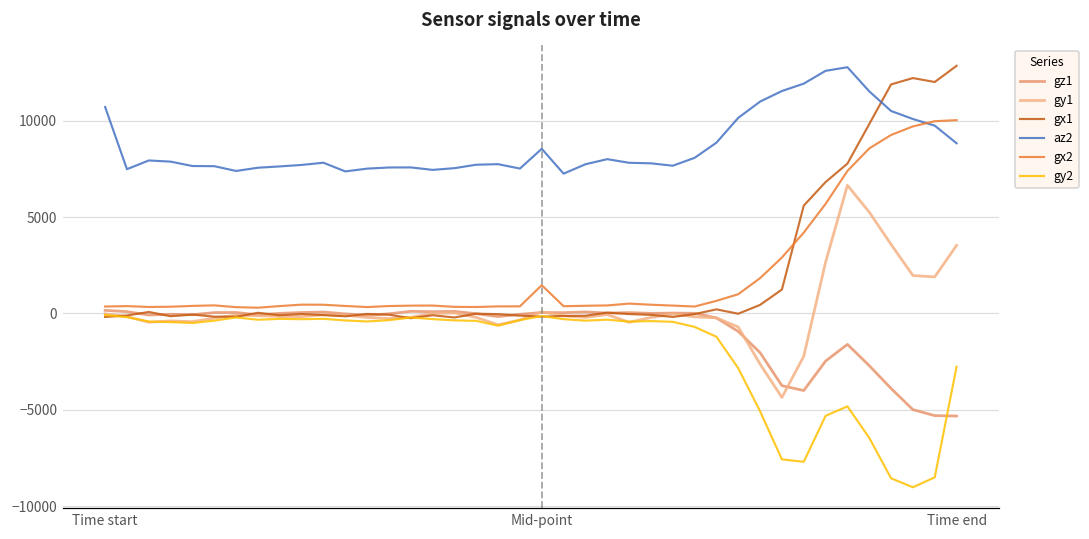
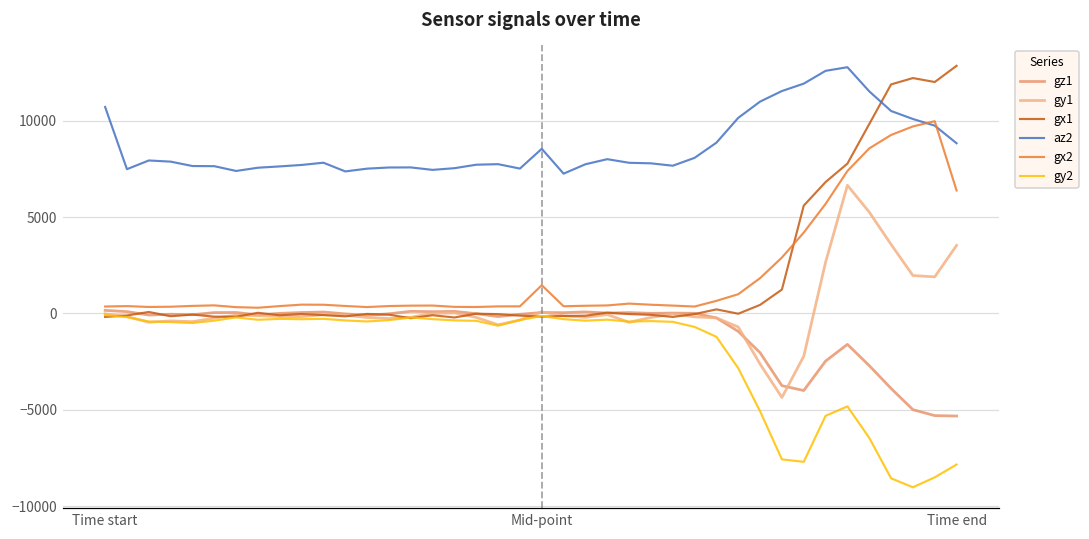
  {
    "gx1": {
      "Time end": 12800
    },
    "az2": {
      "Time start": 10700,
      "Mid-point": 8500,
      "Time end": 8800
    },
    "gx2": {
      "Time start": 400,
      "Mid-point": 1500,
-     "Time end": 10000
+     "Time end": 6400
    },
    "gy2": {
-     "Time end": -2800
+     "Time end": -7800
    }
  }
